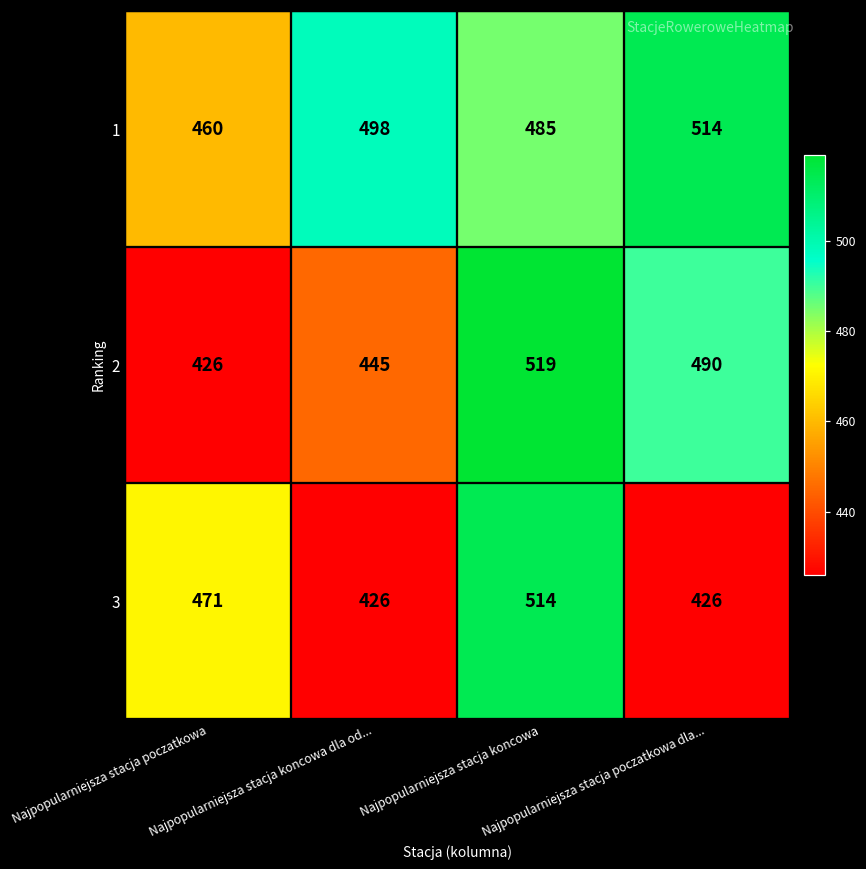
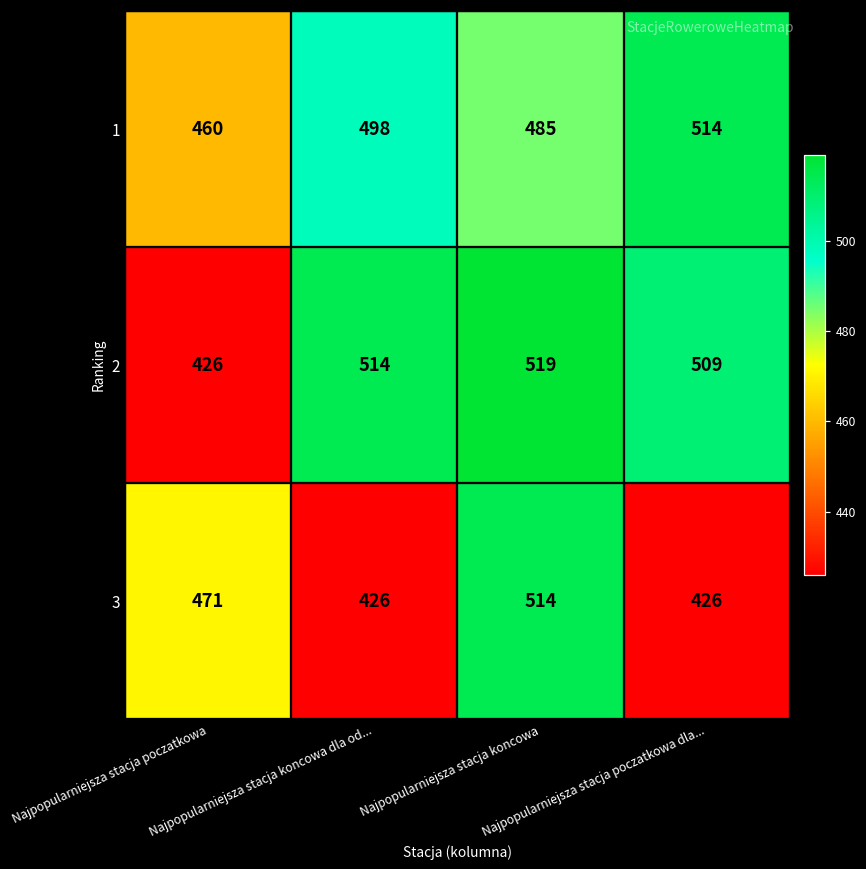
  {
    "1": {
      "Najpopularniejsza stacja poczatkowa": 460,
      "Najpopularniejsza stacja koncowa dla od...": 498,
      "Najpopularniejsza stacja koncowa": 485,
      "Najpopularniejsza stacja poczatkowa dla...": 514
    },
    "2": {
      "Najpopularniejsza stacja poczatkowa": 426,
-     "Najpopularniejsza stacja koncowa dla od...": 445,
+     "Najpopularniejsza stacja koncowa dla od...": 514,
      "Najpopularniejsza stacja koncowa": 519,
-     "Najpopularniejsza stacja poczatkowa dla...": 490
+     "Najpopularniejsza stacja poczatkowa dla...": 509
    },
    "3": {
      "Najpopularniejsza stacja poczatkowa": 471,
      "Najpopularniejsza stacja koncowa dla od...": 426,
      "Najpopularniejsza stacja koncowa": 514,
      "Najpopularniejsza stacja poczatkowa dla...": 426
    }
  }
